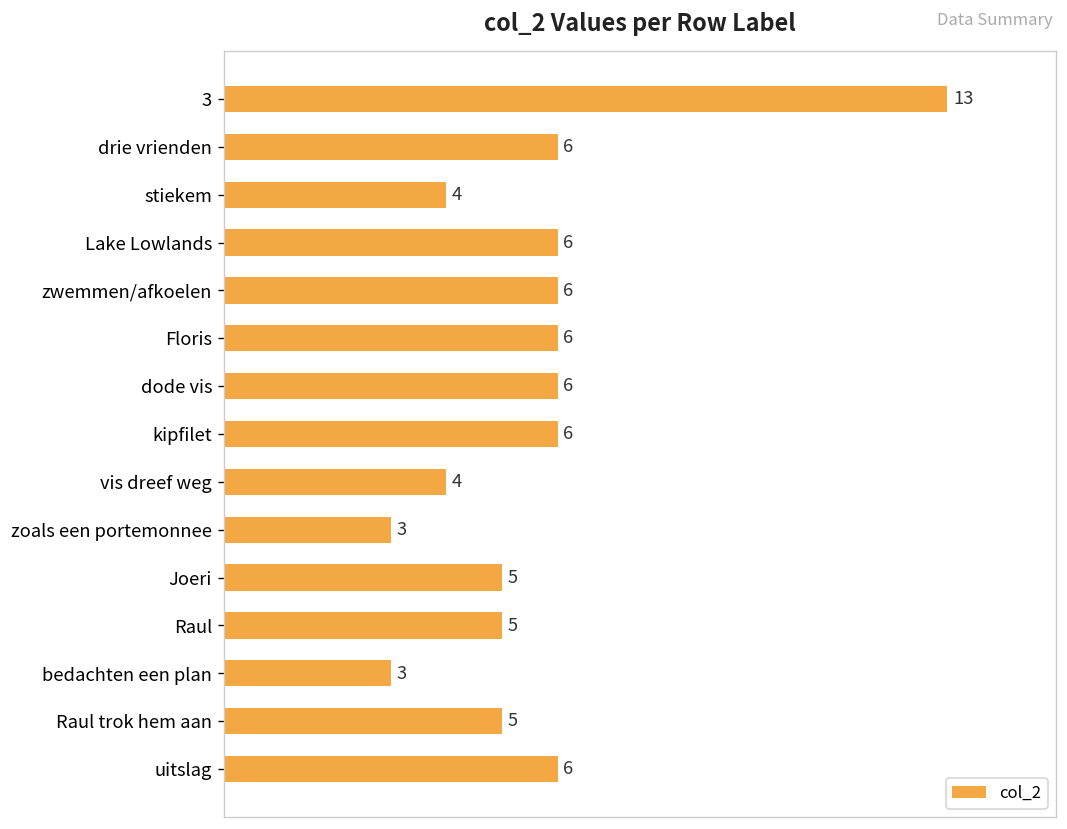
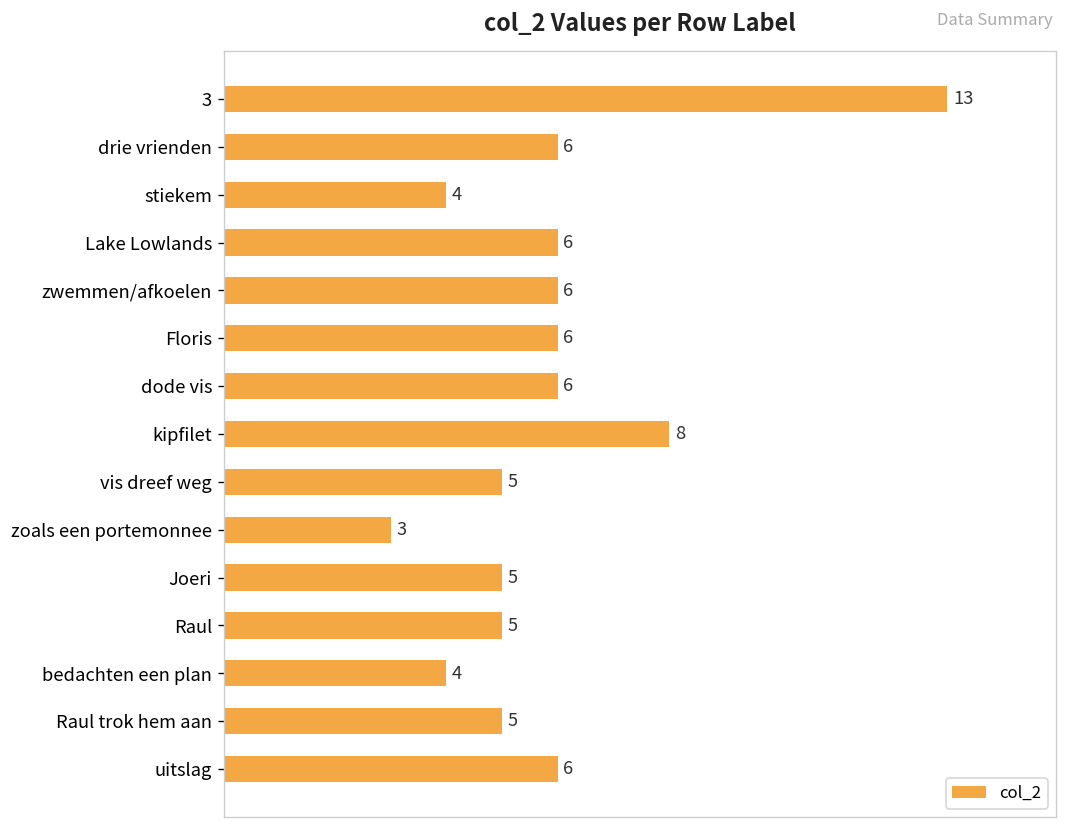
  {
    "3": 13,
    "drie vrienden": 6,
    "stiekem": 4,
    "Lake Lowlands": 6,
    "zwemmen/afkoelen": 6,
    "Floris": 6,
    "dode vis": 6,
-   "kipfilet": 6,
-   "vis dreef weg": 4,
+   "kipfilet": 8,
+   "vis dreef weg": 5,
    "zoals een portemonnee": 3,
    "Joeri": 5,
    "Raul": 5,
-   "bedachten een plan": 3,
+   "bedachten een plan": 4,
    "Raul trok hem aan": 5,
    "uitslag": 6
  }
